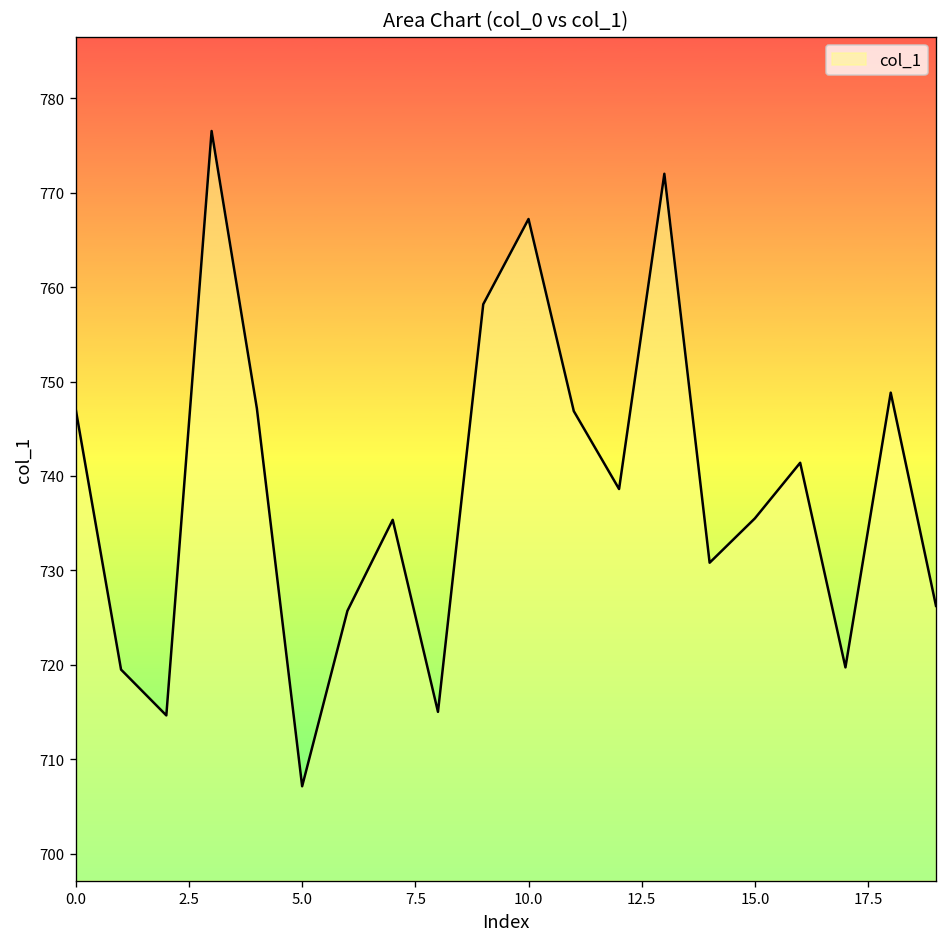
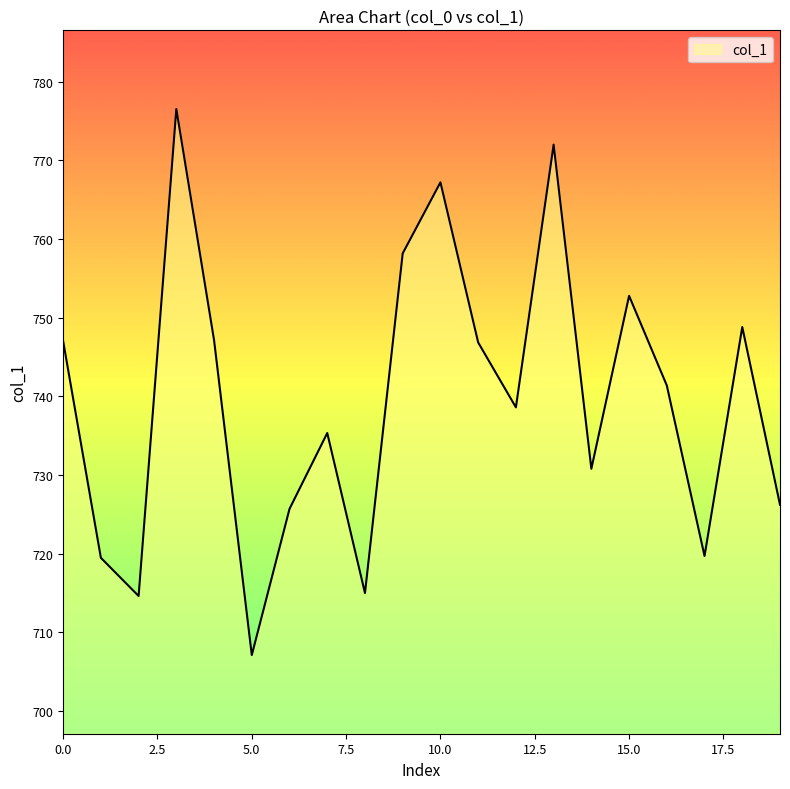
  {
    "0.0": 747,
    "5.0": 707,
    "10.0": 767,
-   "15.0": 736
+   "15.0": 753
  }
